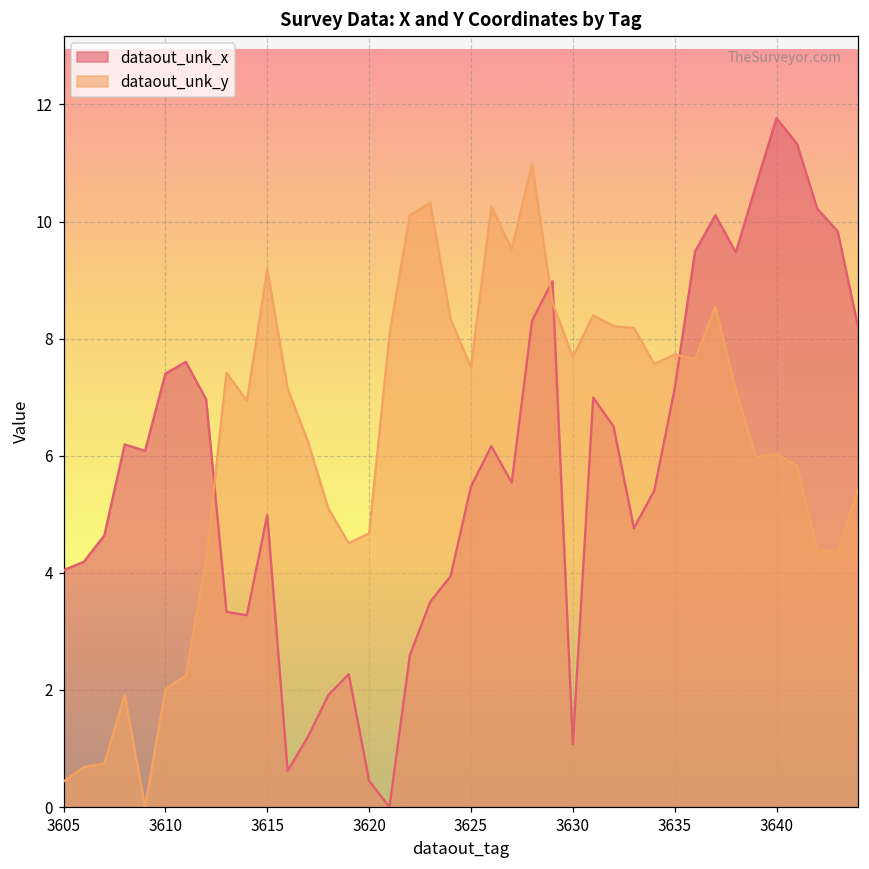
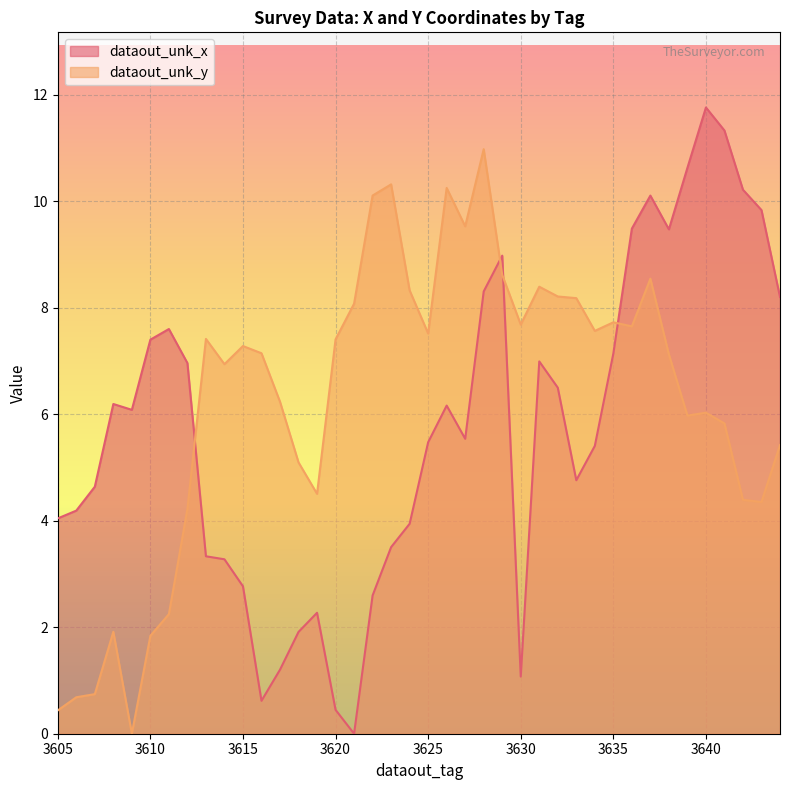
  {
    "dataout_unk_x": {
      "3605": 4.0,
      "3610": 7.4,
-     "3615": 5.0,
+     "3615": 2.8,
      "3620": 0.4,
      "3625": 5.5,
      "3630": 1.1,
      "3635": 7.1,
      "3640": 11.8
    },
    "dataout_unk_y": {
      "3605": 0.4,
-     "3610": 2.0,
-     "3615": 9.2,
-     "3620": 4.7,
+     "3610": 1.8,
+     "3615": 7.3,
+     "3620": 7.4,
      "3625": 7.5,
      "3630": 7.7,
      "3635": 7.7,
      "3640": 6.0
    }
  }
